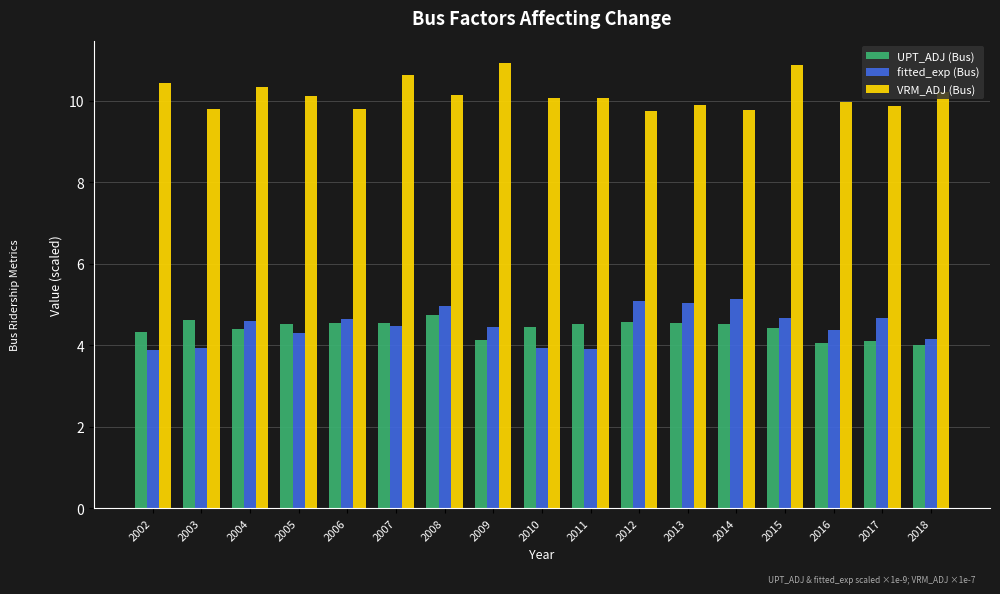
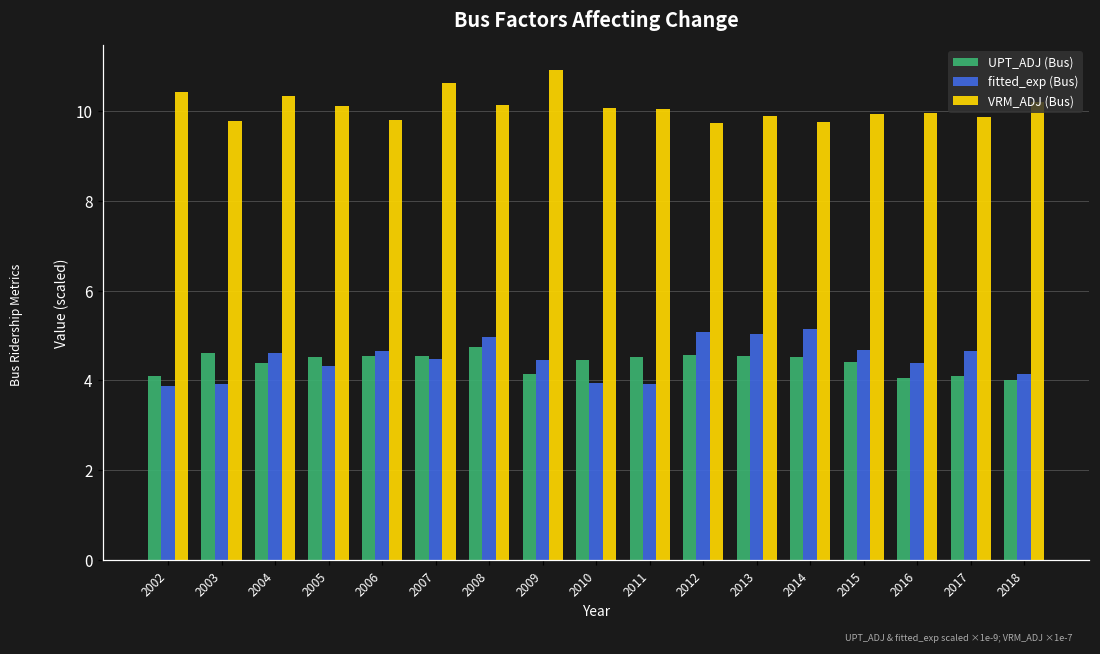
  {
    "UPT_ADJ (Bus)": {
-     "2002": 4.3,
+     "2002": 4.1,
      "2003": 4.6,
      "2004": 4.4,
      "2005": 4.5,
      "2006": 4.5,
      "2007": 4.5,
      "2008": 4.7,
      "2009": 4.1,
      "2010": 4.5,
      "2011": 4.5,
      "2012": 4.6,
      "2013": 4.5,
      "2014": 4.5,
      "2015": 4.4,
      "2016": 4.1,
      "2017": 4.1,
      "2018": 4.0
    },
    "fitted_exp (Bus)": {
      "2002": 3.9,
      "2003": 3.9,
      "2004": 4.6,
      "2005": 4.3,
      "2006": 4.7,
      "2007": 4.5,
      "2008": 5.0,
      "2009": 4.5,
      "2010": 3.9,
      "2011": 3.9,
      "2012": 5.1,
      "2013": 5.0,
      "2014": 5.1,
      "2015": 4.7,
      "2016": 4.4,
      "2017": 4.7,
      "2018": 4.1
    },
    "VRM_ADJ (Bus)": {
      "2002": 10.4,
      "2003": 9.8,
      "2004": 10.3,
      "2005": 10.1,
      "2006": 9.8,
      "2007": 10.6,
      "2008": 10.1,
      "2009": 10.9,
      "2010": 10.1,
      "2011": 10.1,
      "2012": 9.7,
      "2013": 9.9,
      "2014": 9.8,
-     "2015": 10.9,
+     "2015": 9.9,
      "2016": 10.0,
      "2017": 9.9
    }
  }
